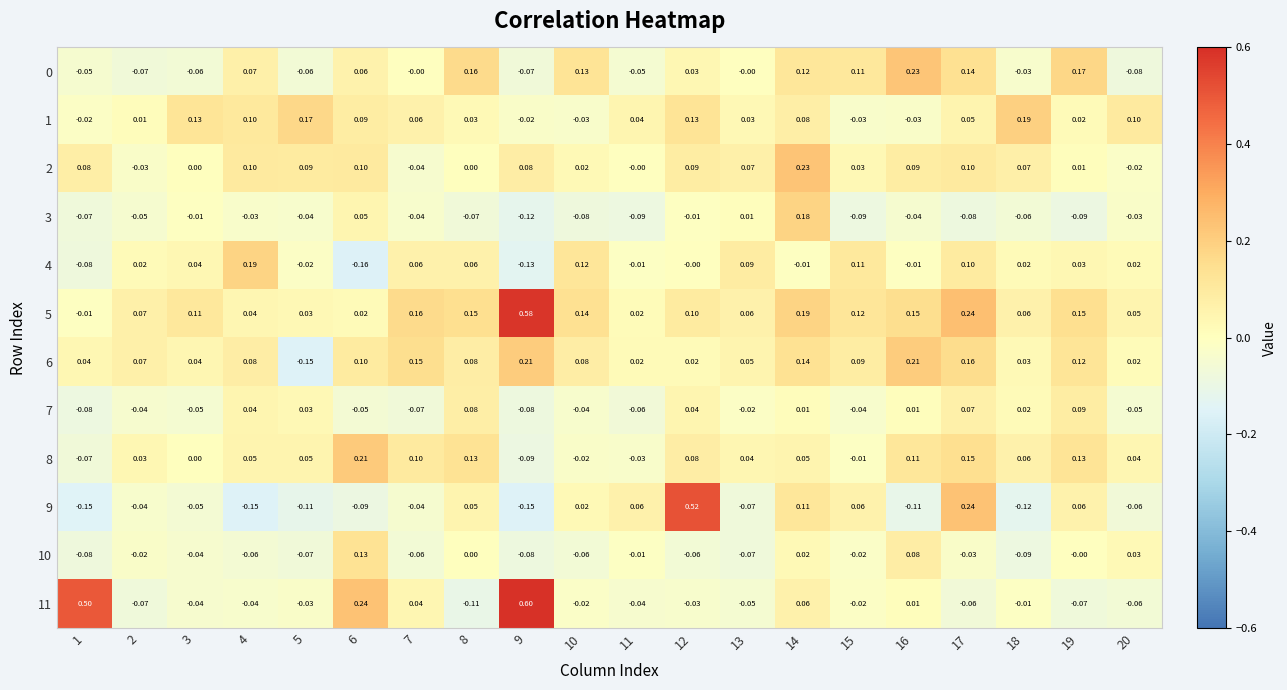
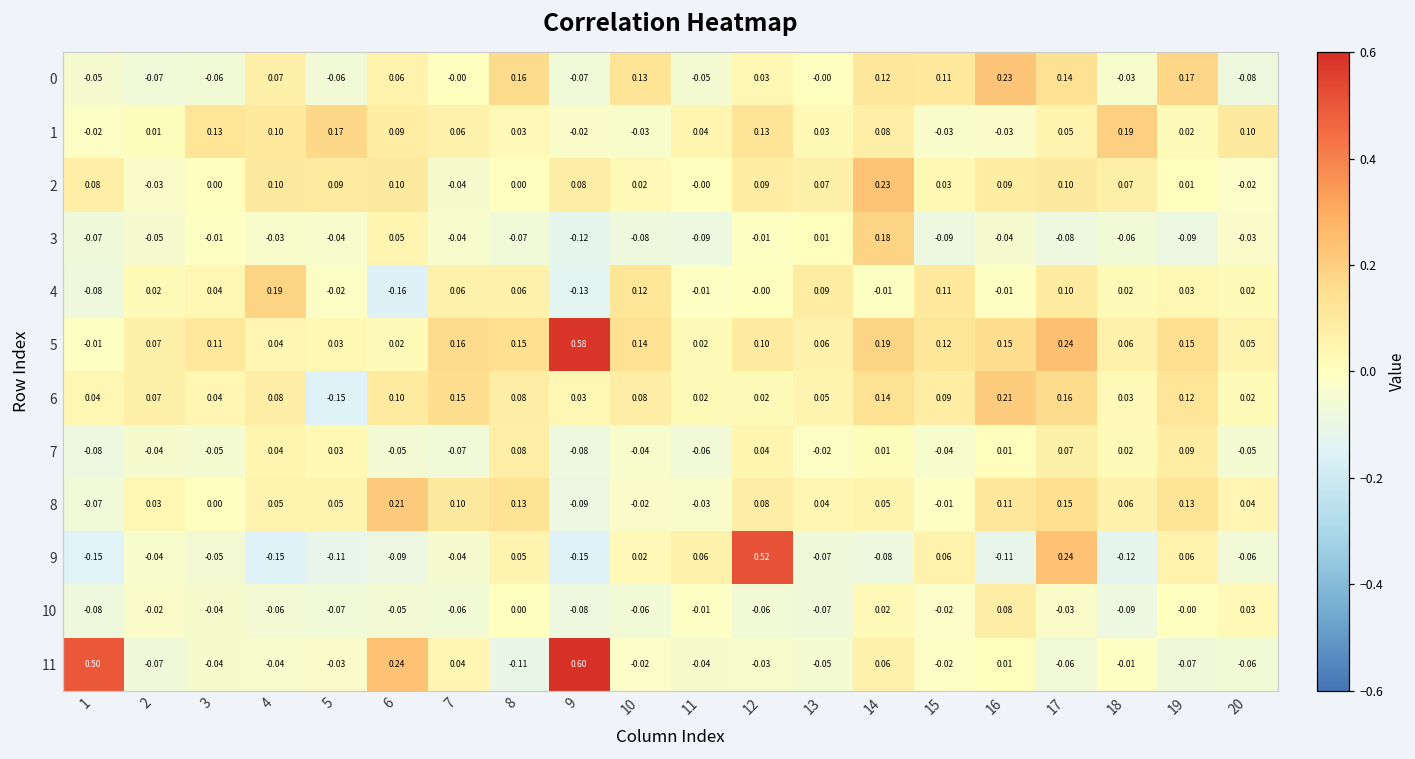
  {
    "6": {
      "1": 0.04,
      "2": 0.07,
      "3": 0.04,
      "4": 0.08,
      "5": -0.15,
      "6": 0.10,
      "7": 0.15,
      "8": 0.08,
-     "9": 0.21,
+     "9": 0.03,
      "10": 0.08,
      "11": 0.02,
      "12": 0.02,
      "13": 0.05,
      "14": 0.14,
      "15": 0.09,
      "16": 0.21,
      "17": 0.16,
      "18": 0.03,
      "19": 0.12,
      "20": 0.02
    },
    "9": {
      "1": -0.15,
      "2": -0.04,
      "3": -0.05,
      "4": -0.15,
      "5": -0.11,
      "6": -0.09,
      "7": -0.04,
      "8": 0.05,
      "9": -0.15,
      "10": 0.02,
      "11": 0.06,
      "12": 0.52,
      "13": -0.07,
-     "14": 0.11,
+     "14": -0.08,
      "15": 0.06,
      "16": -0.11,
      "17": 0.24,
      "18": -0.12,
      "19": 0.06,
      "20": -0.06
    },
    "10": {
      "1": -0.08,
      "2": -0.02,
      "3": -0.04,
      "4": -0.06,
      "5": -0.07,
-     "6": 0.13,
+     "6": -0.05,
      "7": -0.06,
      "8": 0.00,
      "9": -0.08,
      "10": -0.06,
      "11": -0.01,
      "12": -0.06,
      "13": -0.07,
      "14": 0.02,
      "15": -0.02,
      "16": 0.08,
      "17": -0.03,
      "18": -0.09,
      "19": -0.00,
      "20": 0.03
    }
  }
